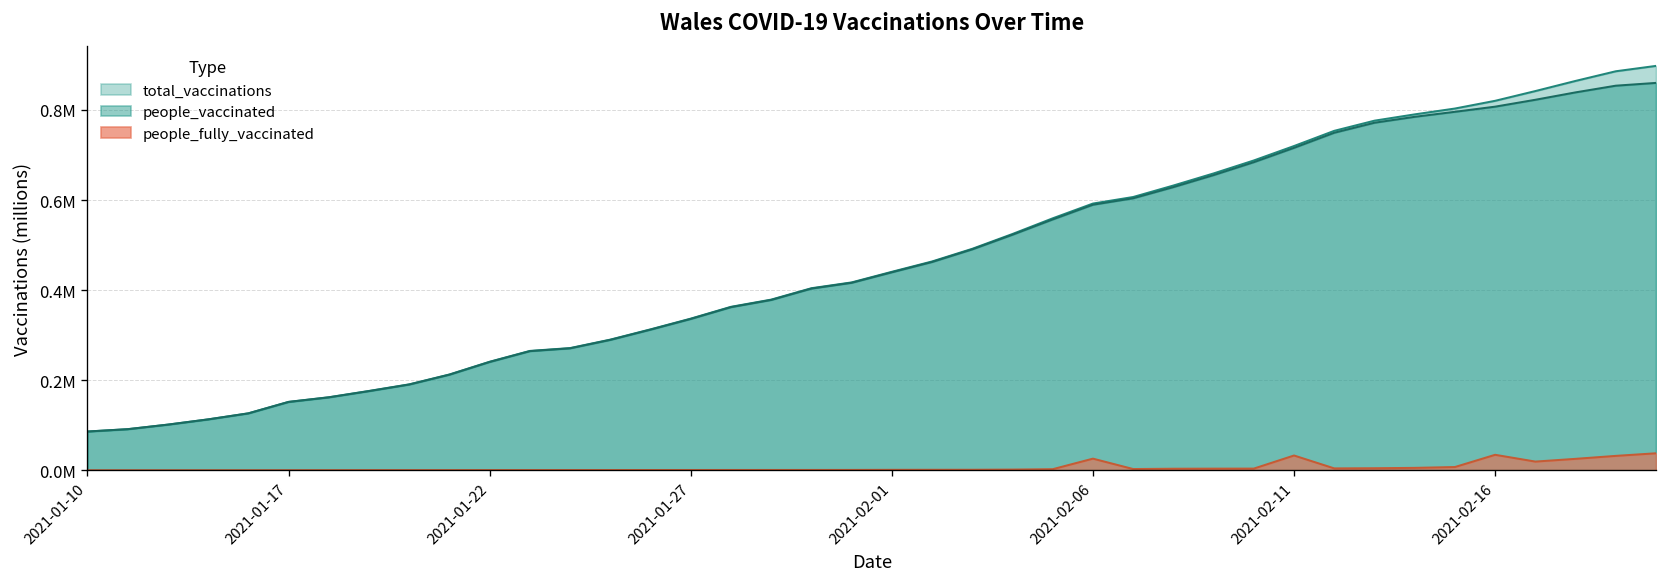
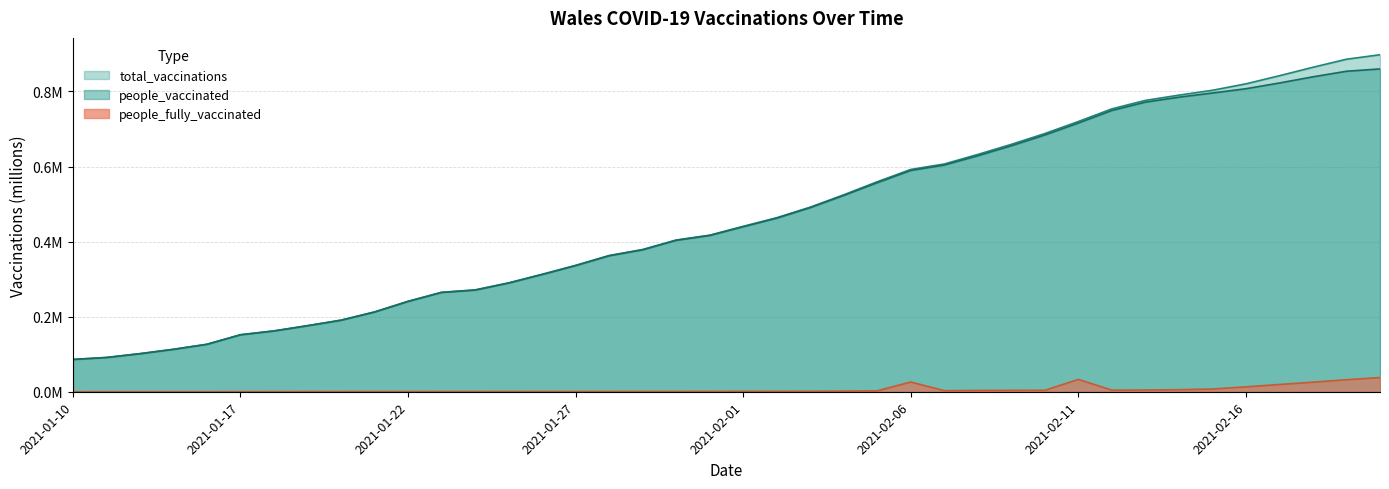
  {
    "people_fully_vaccinated": {
      "2021-01-10": 0,
      "2021-01-17": 0,
      "2021-01-22": 0,
      "2021-01-27": 0,
      "2021-02-01": 0,
      "2021-02-06": 30000,
      "2021-02-11": 30000,
-     "2021-02-16": 30000
+     "2021-02-16": 10000
    }
  }
